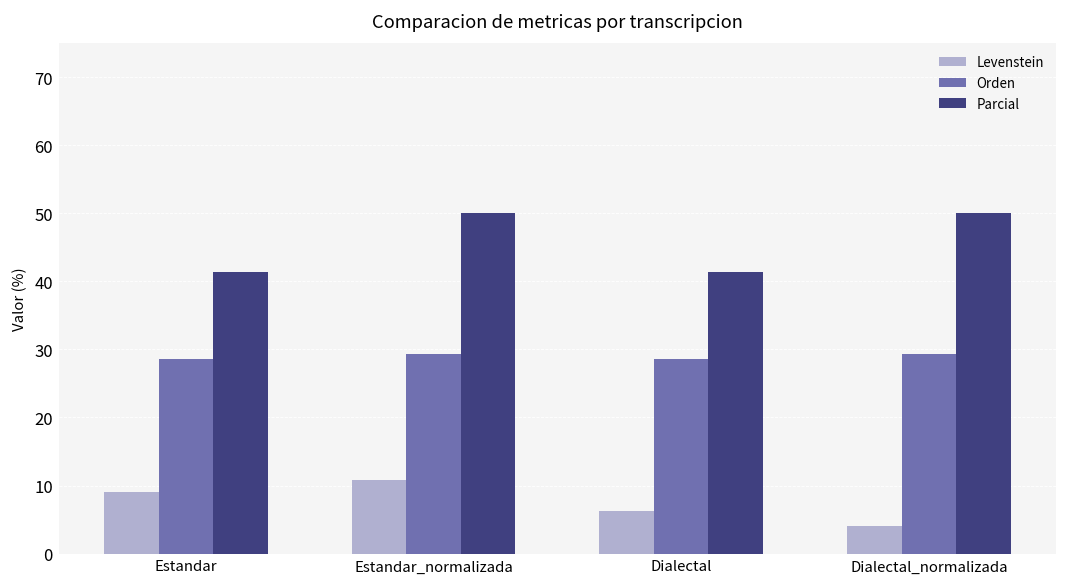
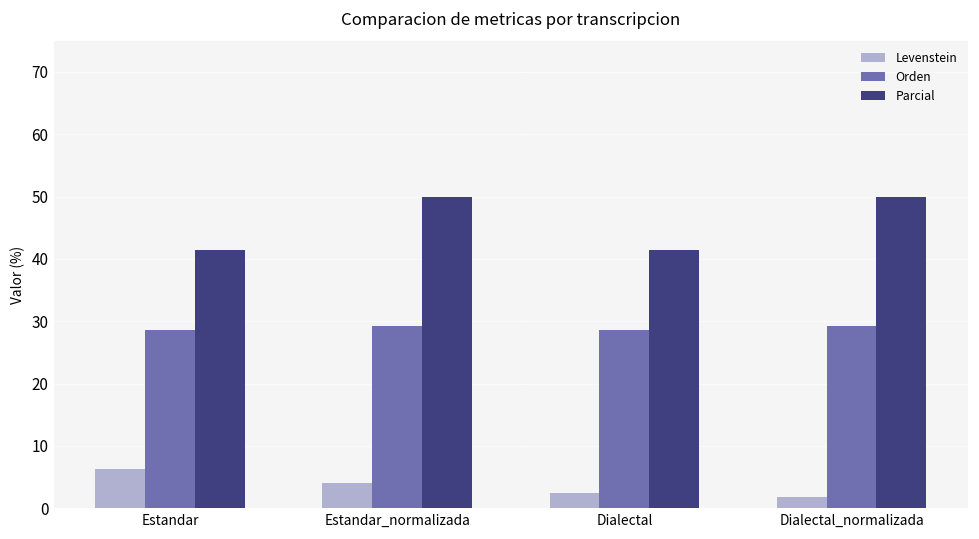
  {
    "Levenstein": {
-     "Estandar": 9,
-     "Estandar_normalizada": 11,
-     "Dialectal": 6,
-     "Dialectal_normalizada": 4
+     "Estandar": 6,
+     "Estandar_normalizada": 4,
+     "Dialectal": 3,
+     "Dialectal_normalizada": 2
    },
    "Orden": {
      "Estandar": 29,
      "Estandar_normalizada": 29,
      "Dialectal": 29,
      "Dialectal_normalizada": 29
    },
    "Parcial": {
      "Estandar": 41,
      "Estandar_normalizada": 50,
      "Dialectal": 41,
      "Dialectal_normalizada": 50
    }
  }
